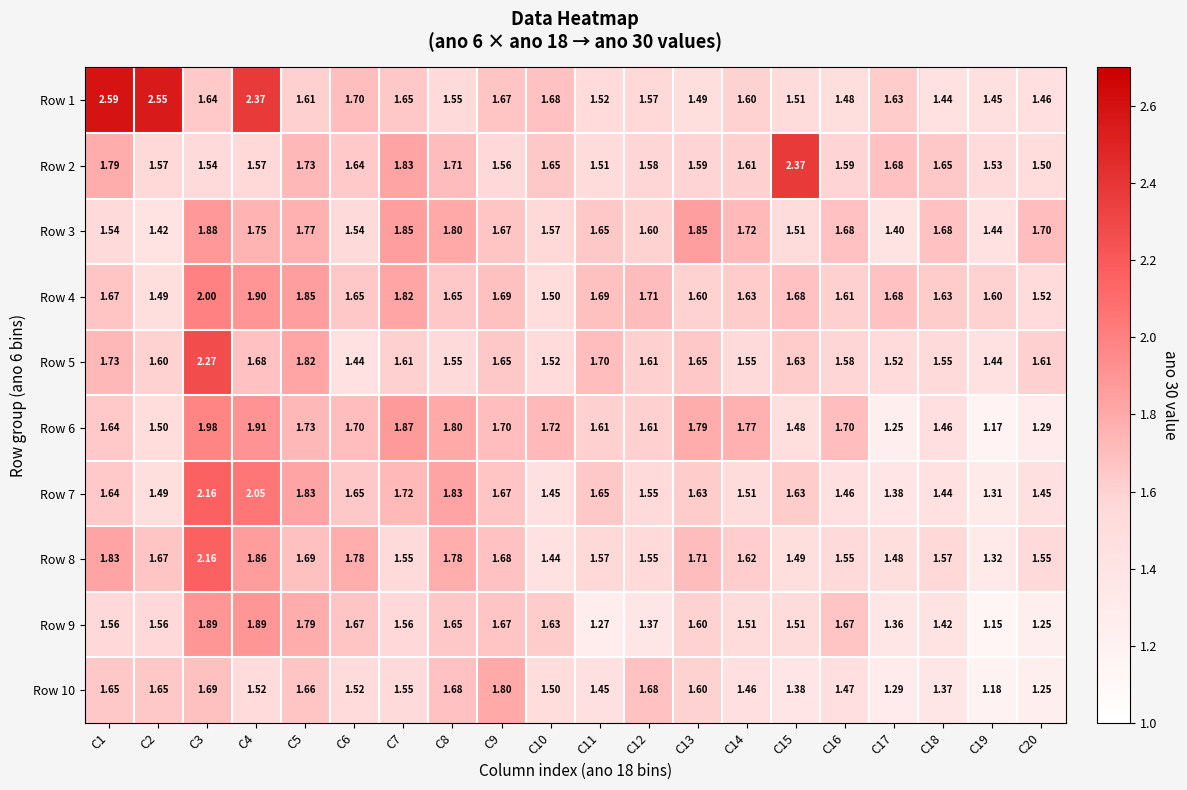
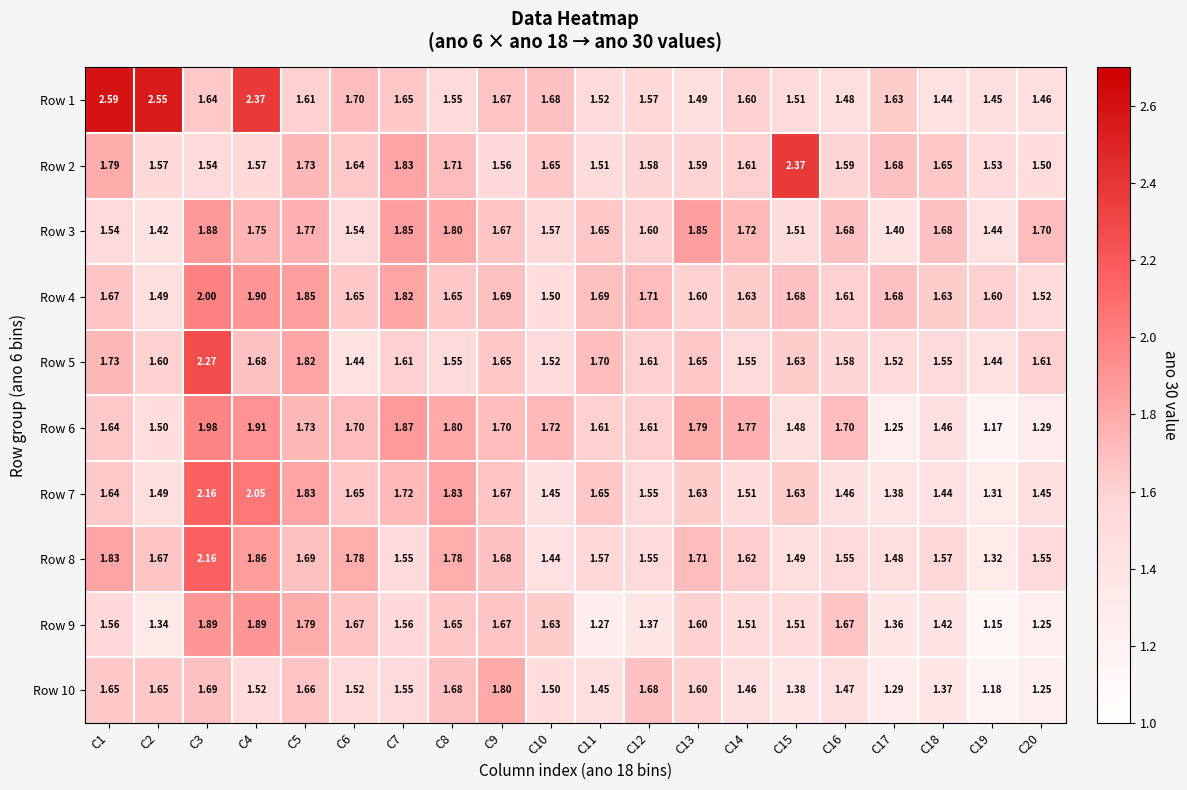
  {
    "Row 1": {
      "C1": 2.59,
      "C2": 2.55,
      "C3": 1.64,
      "C4": 2.37,
      "C5": 1.61,
      "C6": 1.70,
      "C7": 1.65,
      "C8": 1.55,
      "C9": 1.67,
      "C10": 1.68,
      "C11": 1.52,
      "C12": 1.57,
      "C13": 1.49,
      "C14": 1.60,
      "C15": 1.51,
      "C16": 1.48,
      "C17": 1.63,
      "C18": 1.44,
      "C19": 1.45,
      "C20": 1.46
    },
    "Row 2": {
      "C1": 1.79,
      "C2": 1.57,
      "C3": 1.54,
      "C4": 1.57,
      "C5": 1.73,
      "C6": 1.64,
      "C7": 1.83,
      "C8": 1.71,
      "C9": 1.56,
      "C10": 1.65,
      "C11": 1.51,
      "C12": 1.58,
      "C13": 1.59,
      "C14": 1.61,
      "C15": 2.37,
      "C16": 1.59,
      "C17": 1.68,
      "C18": 1.65,
      "C19": 1.53,
      "C20": 1.50
    },
    "Row 3": {
      "C1": 1.54,
      "C2": 1.42,
      "C3": 1.88,
      "C4": 1.75,
      "C5": 1.77,
      "C6": 1.54,
      "C7": 1.85,
      "C8": 1.80,
      "C9": 1.67,
      "C10": 1.57,
      "C11": 1.65,
      "C12": 1.60,
      "C13": 1.85,
      "C14": 1.72,
      "C15": 1.51,
      "C16": 1.68,
      "C17": 1.40,
      "C18": 1.68,
      "C19": 1.44,
      "C20": 1.70
    },
    "Row 4": {
      "C1": 1.67,
      "C2": 1.49,
      "C3": 2.00,
      "C4": 1.90,
      "C5": 1.85,
      "C6": 1.65,
      "C7": 1.82,
      "C8": 1.65,
      "C9": 1.69,
      "C10": 1.50,
      "C11": 1.69,
      "C12": 1.71,
      "C13": 1.60,
      "C14": 1.63,
      "C15": 1.68,
      "C16": 1.61,
      "C17": 1.68,
      "C18": 1.63,
      "C19": 1.60,
      "C20": 1.52
    },
    "Row 5": {
      "C1": 1.73,
      "C2": 1.60,
      "C3": 2.27,
      "C4": 1.68,
      "C5": 1.82,
      "C6": 1.44,
      "C7": 1.61,
      "C8": 1.55,
      "C9": 1.65,
      "C10": 1.52,
      "C11": 1.70,
      "C12": 1.61,
      "C13": 1.65,
      "C14": 1.55,
      "C15": 1.63,
      "C16": 1.58,
      "C17": 1.52,
      "C18": 1.55,
      "C19": 1.44,
      "C20": 1.61
    },
    "Row 6": {
      "C1": 1.64,
      "C2": 1.50,
      "C3": 1.98,
      "C4": 1.91,
      "C5": 1.73,
      "C6": 1.70,
      "C7": 1.87,
      "C8": 1.80,
      "C9": 1.70,
      "C10": 1.72,
      "C11": 1.61,
      "C12": 1.61,
      "C13": 1.79,
      "C14": 1.77,
      "C15": 1.48,
      "C16": 1.70,
      "C17": 1.25,
      "C18": 1.46,
      "C19": 1.17,
      "C20": 1.29
    },
    "Row 7": {
      "C1": 1.64,
      "C2": 1.49,
      "C3": 2.16,
      "C4": 2.05,
      "C5": 1.83,
      "C6": 1.65,
      "C7": 1.72,
      "C8": 1.83,
      "C9": 1.67,
      "C10": 1.45,
      "C11": 1.65,
      "C12": 1.55,
      "C13": 1.63,
      "C14": 1.51,
      "C15": 1.63,
      "C16": 1.46,
      "C17": 1.38,
      "C18": 1.44,
      "C19": 1.31,
      "C20": 1.45
    },
    "Row 8": {
      "C1": 1.83,
      "C2": 1.67,
      "C3": 2.16,
      "C4": 1.86,
      "C5": 1.69,
      "C6": 1.78,
      "C7": 1.55,
      "C8": 1.78,
      "C9": 1.68,
      "C10": 1.44,
      "C11": 1.57,
      "C12": 1.55,
      "C13": 1.71,
      "C14": 1.62,
      "C15": 1.49,
      "C16": 1.55,
      "C17": 1.48,
      "C18": 1.57,
      "C19": 1.32,
      "C20": 1.55
    },
    "Row 9": {
      "C1": 1.56,
-     "C2": 1.56,
+     "C2": 1.34,
      "C3": 1.89,
      "C4": 1.89,
      "C5": 1.79,
      "C6": 1.67,
      "C7": 1.56,
      "C8": 1.65,
      "C9": 1.67,
      "C10": 1.63,
      "C11": 1.27,
      "C12": 1.37,
      "C13": 1.60,
      "C14": 1.51,
      "C15": 1.51,
      "C16": 1.67,
      "C17": 1.36,
      "C18": 1.42,
      "C19": 1.15,
      "C20": 1.25
    },
    "Row 10": {
      "C1": 1.65,
      "C2": 1.65,
      "C3": 1.69,
      "C4": 1.52,
      "C5": 1.66,
      "C6": 1.52,
      "C7": 1.55,
      "C8": 1.68,
      "C9": 1.80,
      "C10": 1.50,
      "C11": 1.45,
      "C12": 1.68,
      "C13": 1.60,
      "C14": 1.46,
      "C15": 1.38,
      "C16": 1.47,
      "C17": 1.29,
      "C18": 1.37,
      "C19": 1.18,
      "C20": 1.25
    }
  }
